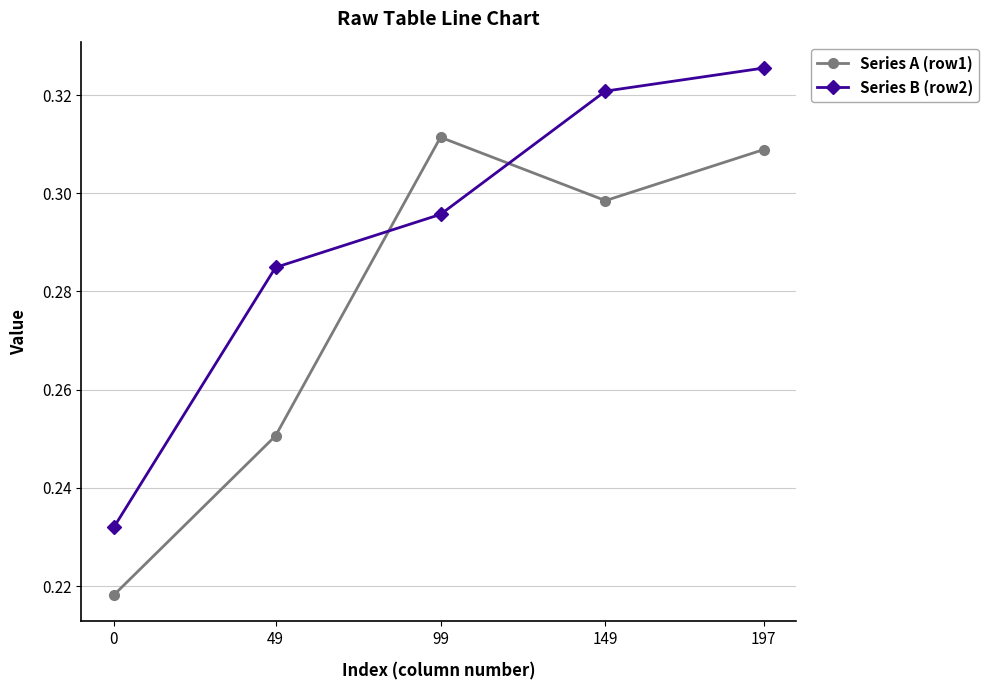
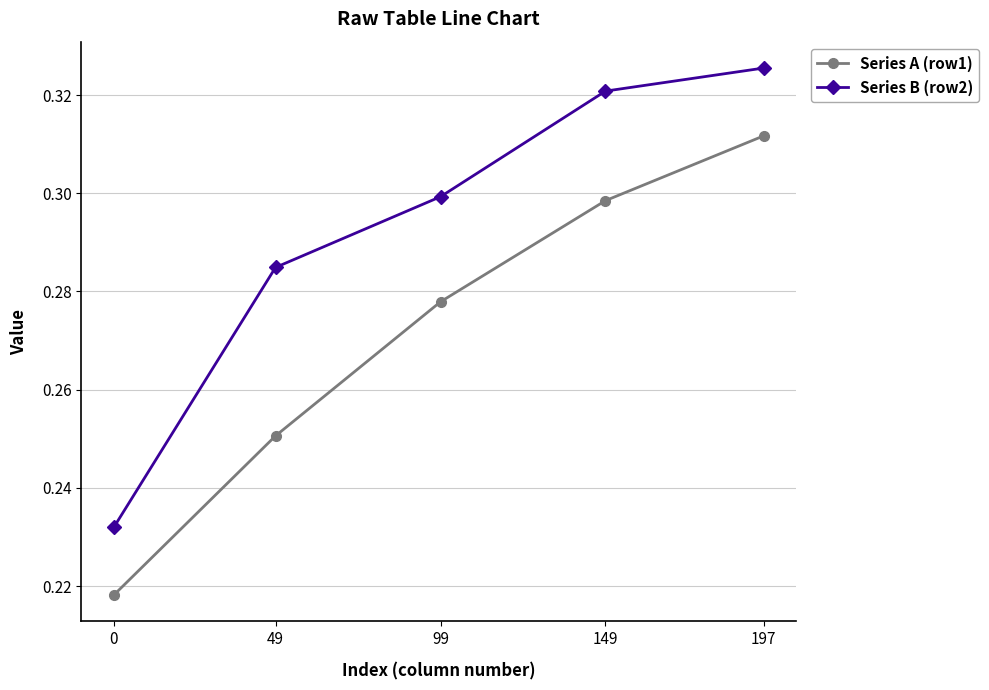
  {
    "Series A (row1)": {
      "0": 0.218,
      "49": 0.251,
-     "99": 0.311,
+     "99": 0.278,
      "149": 0.299,
-     "197": 0.309
+     "197": 0.312
    },
    "Series B (row2)": {
      "0": 0.232,
      "49": 0.285,
-     "99": 0.296,
+     "99": 0.299,
      "149": 0.321,
      "197": 0.326
    }
  }
